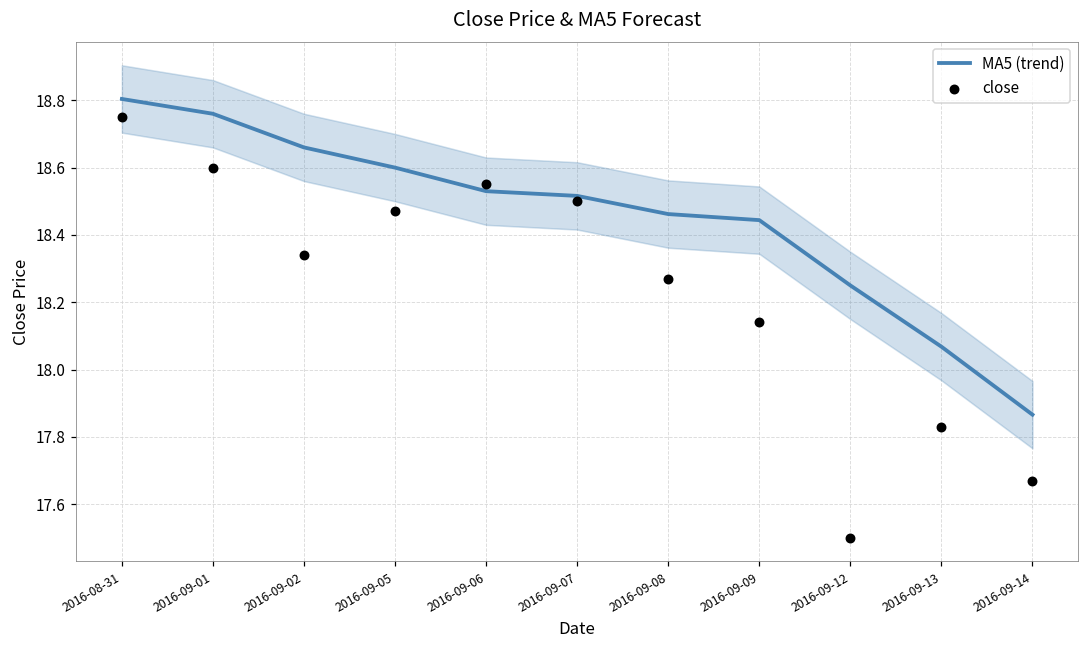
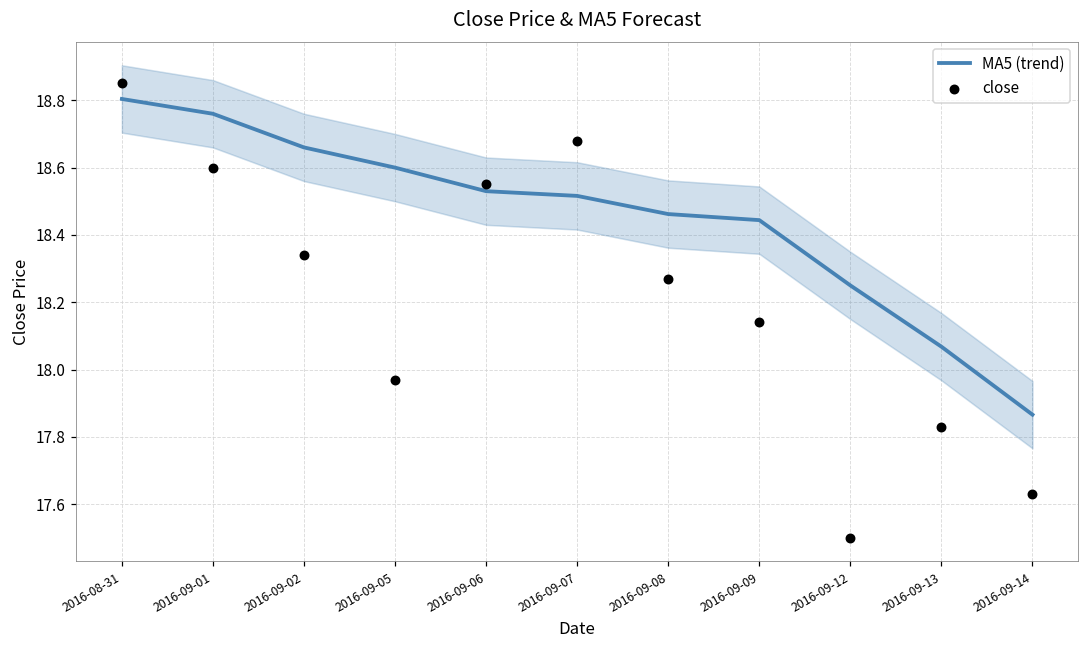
  {
    "close": {
-     "2016-08-31": 18.75,
-     "2016-09-05": 18.47,
-     "2016-09-07": 18.50,
-     "2016-09-14": 17.67
+     "2016-08-31": 18.85,
+     "2016-09-05": 17.97,
+     "2016-09-07": 18.68,
+     "2016-09-14": 17.63
    }
  }
